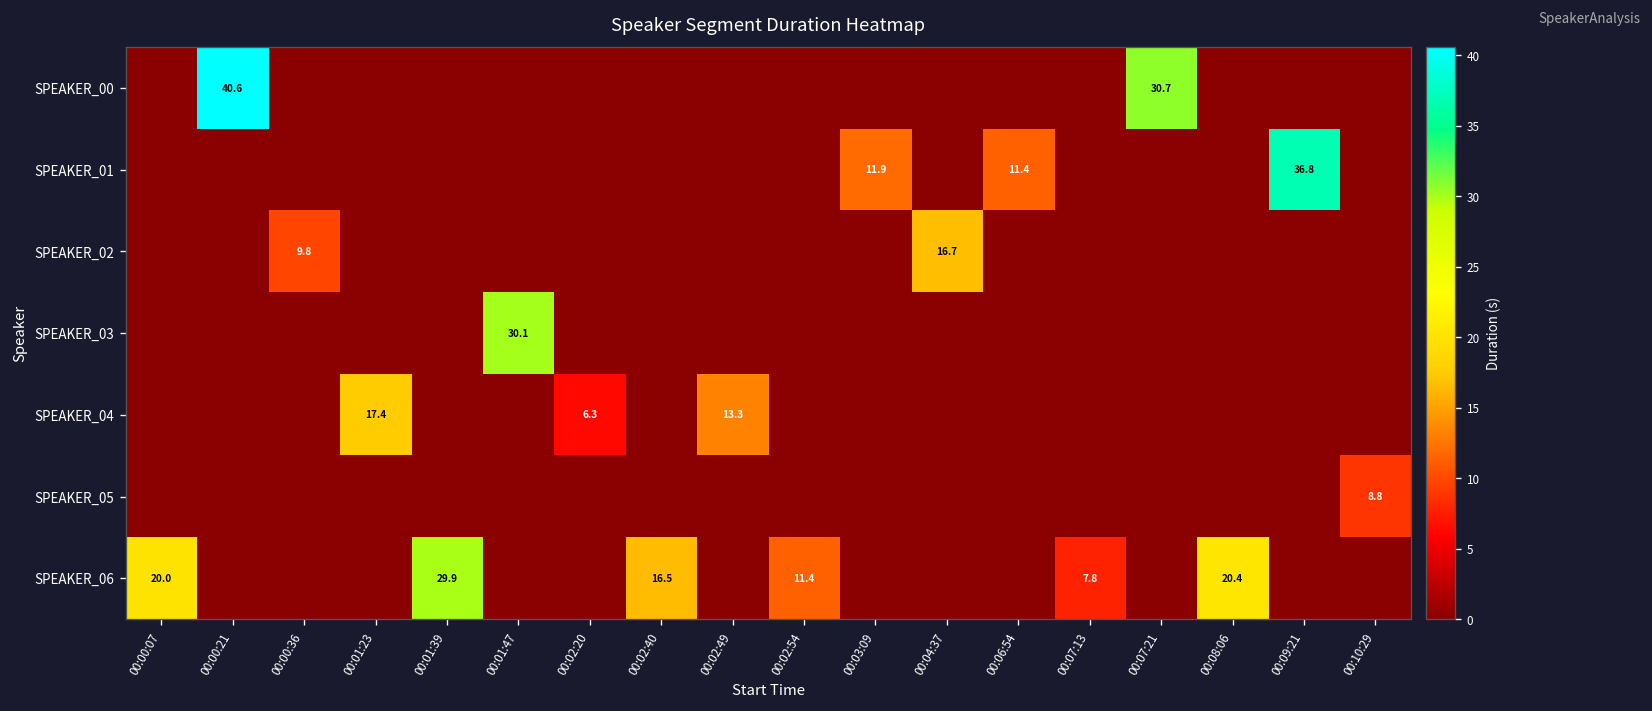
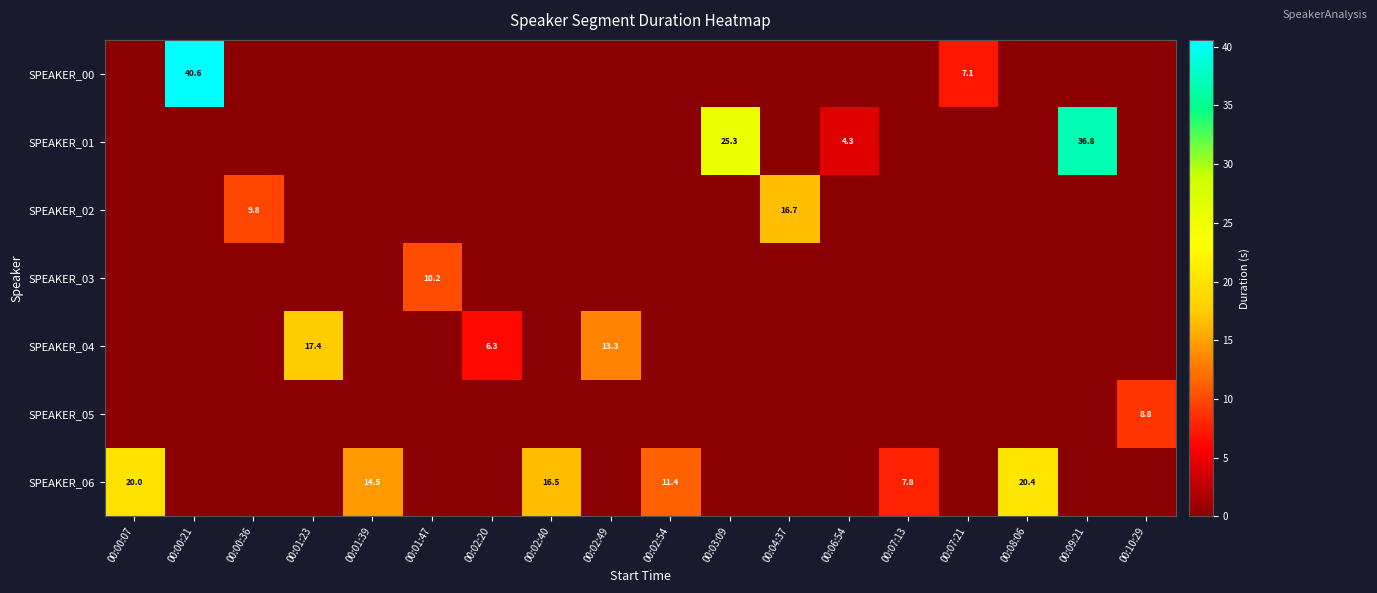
  {
    "SPEAKER_00": {
      "00:00:21": 40.6,
-     "00:07:21": 30.7
+     "00:07:21": 7.1
    },
    "SPEAKER_01": {
-     "00:03:09": 11.9,
-     "00:06:54": 11.4,
+     "00:03:09": 25.3,
+     "00:06:54": 4.3,
      "00:09:21": 36.8
    },
    "SPEAKER_02": {
      "00:00:36": 9.8,
      "00:04:37": 16.7
    },
    "SPEAKER_03": {
-     "00:01:47": 30.1
+     "00:01:47": 10.2
    },
    "SPEAKER_04": {
      "00:01:23": 17.4,
      "00:02:20": 6.3,
      "00:02:49": 13.3
    },
    "SPEAKER_05": {
      "00:10:29": 8.8
    },
    "SPEAKER_06": {
      "00:00:07": 20.0,
-     "00:01:39": 29.9,
+     "00:01:39": 14.5,
      "00:02:40": 16.5,
      "00:02:54": 11.4,
      "00:07:13": 7.8,
      "00:08:06": 20.4
    }
  }
